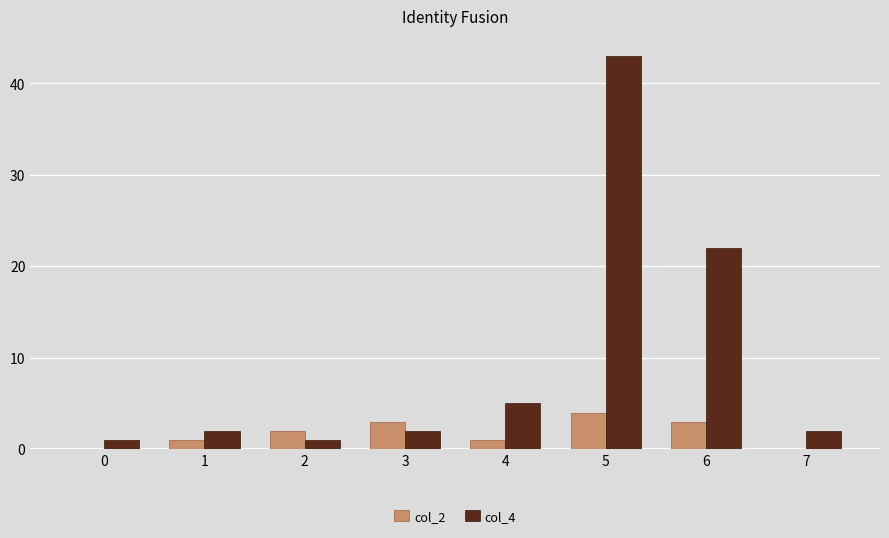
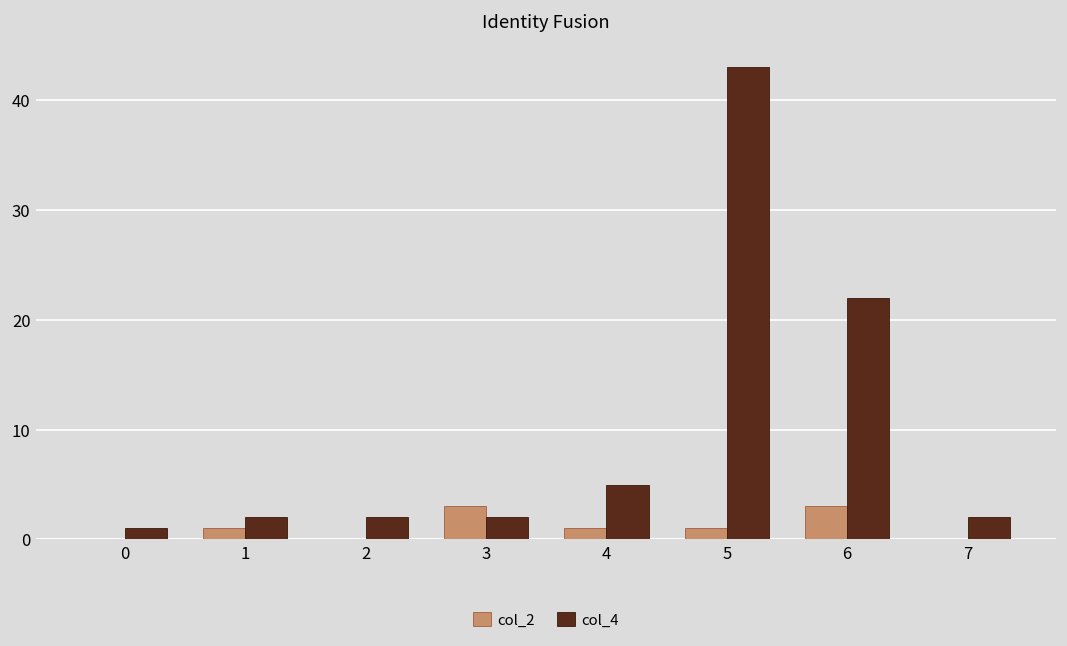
  {
    "col_2": {
      "0": 0,
      "1": 1,
-     "2": 2,
+     "2": 0,
      "3": 3,
      "4": 1,
-     "5": 4,
+     "5": 1,
      "6": 3,
      "7": 0
    },
    "col_4": {
      "0": 1,
      "1": 2,
-     "2": 1,
+     "2": 2,
      "3": 2,
      "4": 5,
      "5": 43,
      "6": 22,
      "7": 2
    }
  }
